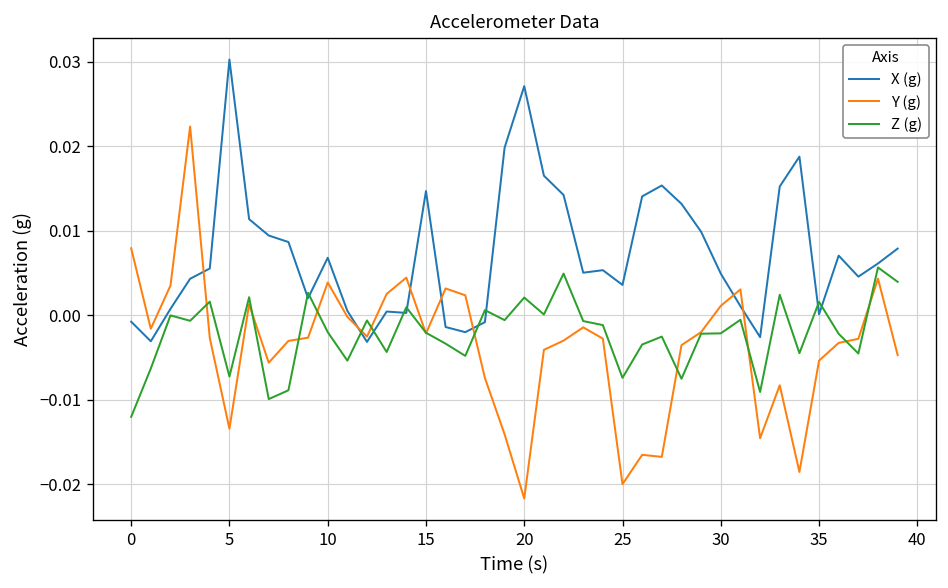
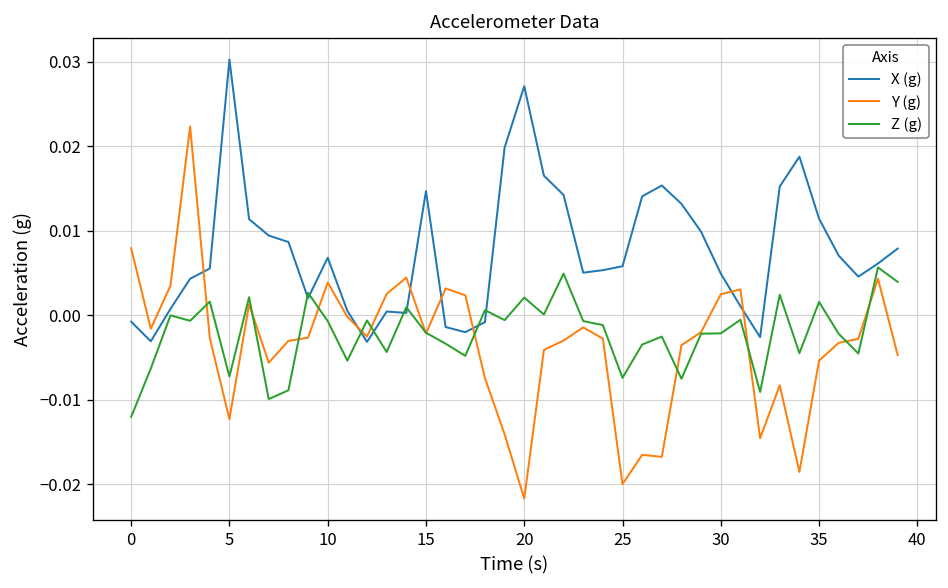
  {
    "X (g)": {
      "0": -0.001,
      "5": 0.030,
      "10": 0.007,
      "15": 0.015,
      "20": 0.027,
-     "25": 0.004,
+     "25": 0.006,
      "30": 0.005,
-     "35": 0.000
+     "35": 0.011
    },
    "Y (g)": {
      "0": 0.008,
-     "5": -0.013,
+     "5": -0.012,
      "10": 0.004,
      "20": -0.022,
      "25": -0.020,
-     "30": 0.001,
+     "30": 0.002,
      "35": -0.005
    },
    "Z (g)": {
      "0": -0.012,
      "5": -0.007,
-     "10": -0.002,
+     "10": -0.001,
      "20": 0.002,
      "25": -0.007,
      "30": -0.002,
      "35": 0.002
    }
  }
